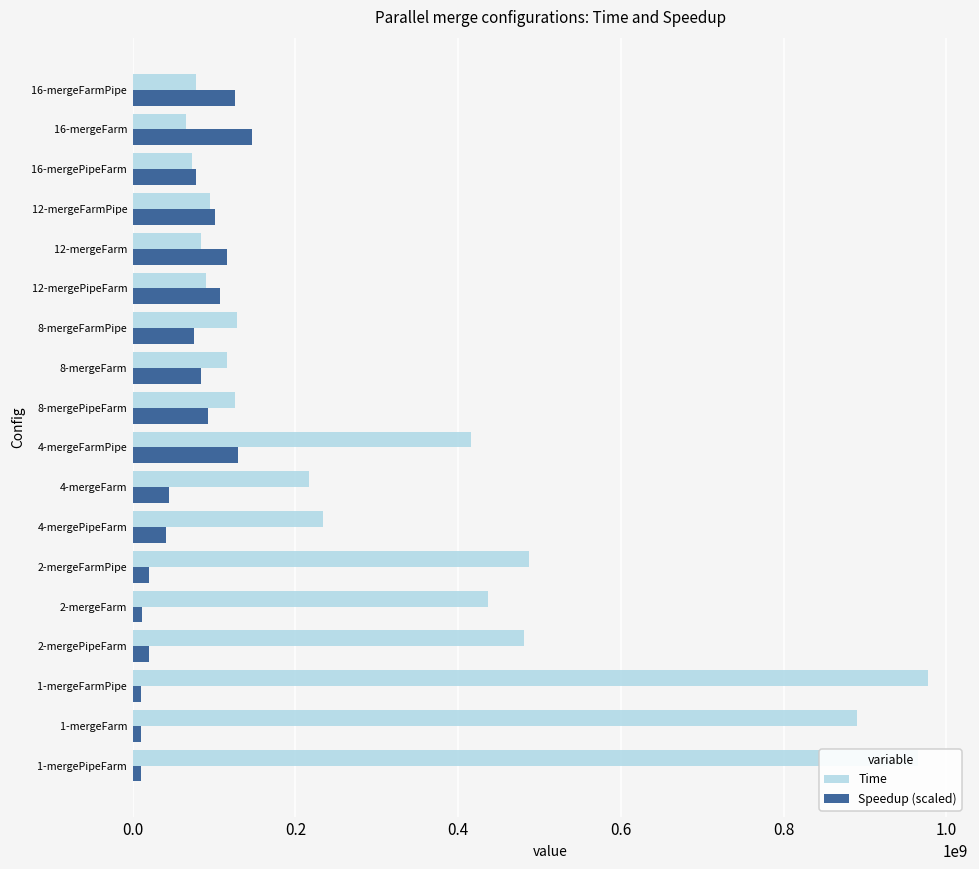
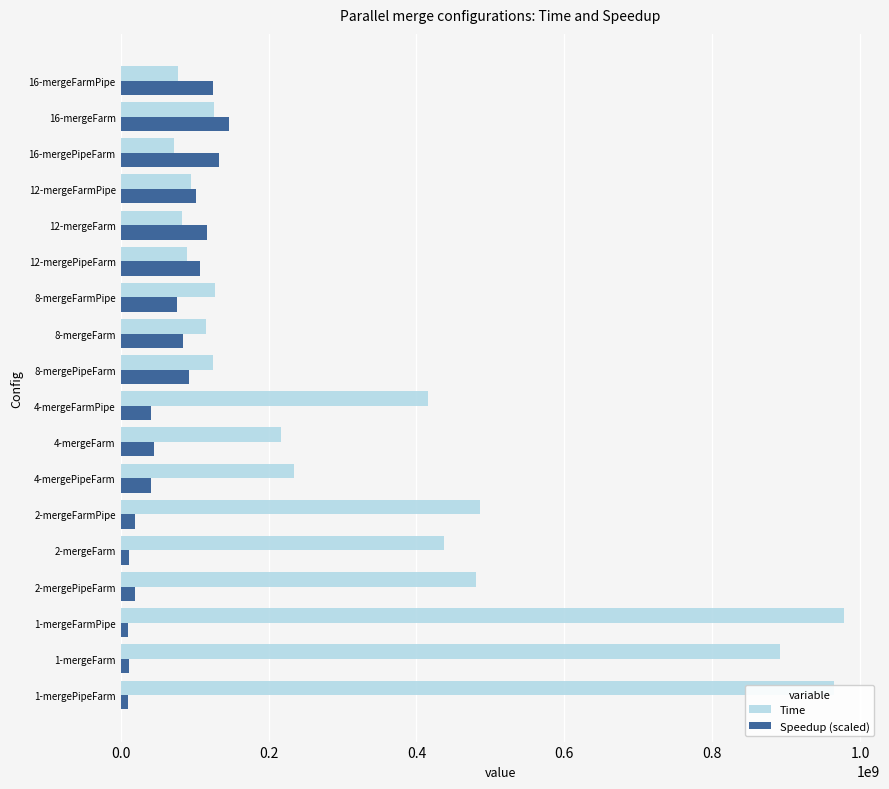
  {
    "Time": {
      "16-mergeFarmPipe": 80000000,
-     "16-mergeFarm": 70000000,
+     "16-mergeFarm": 130000000,
      "16-mergePipeFarm": 70000000,
      "12-mergeFarmPipe": 100000000,
      "12-mergeFarm": 80000000,
      "12-mergePipeFarm": 90000000,
      "8-mergeFarmPipe": 130000000,
      "8-mergeFarm": 120000000,
      "8-mergePipeFarm": 130000000,
      "4-mergeFarmPipe": 420000000,
      "4-mergeFarm": 220000000,
      "4-mergePipeFarm": 230000000,
      "2-mergeFarmPipe": 490000000,
      "2-mergeFarm": 440000000,
      "2-mergePipeFarm": 480000000,
      "1-mergeFarmPipe": 980000000,
      "1-mergeFarm": 890000000
    },
    "Speedup (scaled)": {
      "16-mergeFarmPipe": 130000000,
      "16-mergeFarm": 150000000,
-     "16-mergePipeFarm": 80000000,
+     "16-mergePipeFarm": 130000000,
      "12-mergeFarmPipe": 100000000,
      "12-mergeFarm": 120000000,
      "12-mergePipeFarm": 110000000,
      "8-mergeFarmPipe": 80000000,
      "8-mergeFarm": 80000000,
      "8-mergePipeFarm": 90000000,
-     "4-mergeFarmPipe": 130000000,
+     "4-mergeFarmPipe": 40000000,
      "4-mergeFarm": 40000000,
      "4-mergePipeFarm": 40000000,
      "2-mergeFarmPipe": 20000000,
      "2-mergeFarm": 10000000,
      "2-mergePipeFarm": 20000000,
      "1-mergeFarmPipe": 10000000,
      "1-mergeFarm": 10000000,
      "1-mergePipeFarm": 10000000
    }
  }
